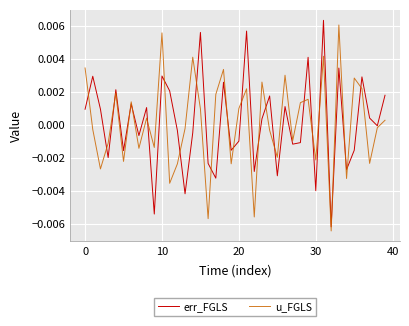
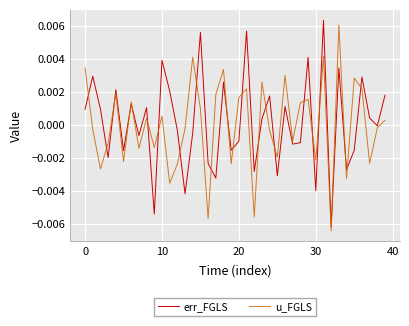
  {
    "err_FGLS": {
      "0": 0.0010,
-     "10": 0.0030,
+     "10": 0.0039,
      "20": -0.0010,
      "30": -0.0040
    },
    "u_FGLS": {
      "0": 0.0035,
-     "10": 0.0056,
-     "20": 0.0010,
+     "10": 0.0005,
+     "20": 0.0017,
      "30": -0.0021
    }
  }
